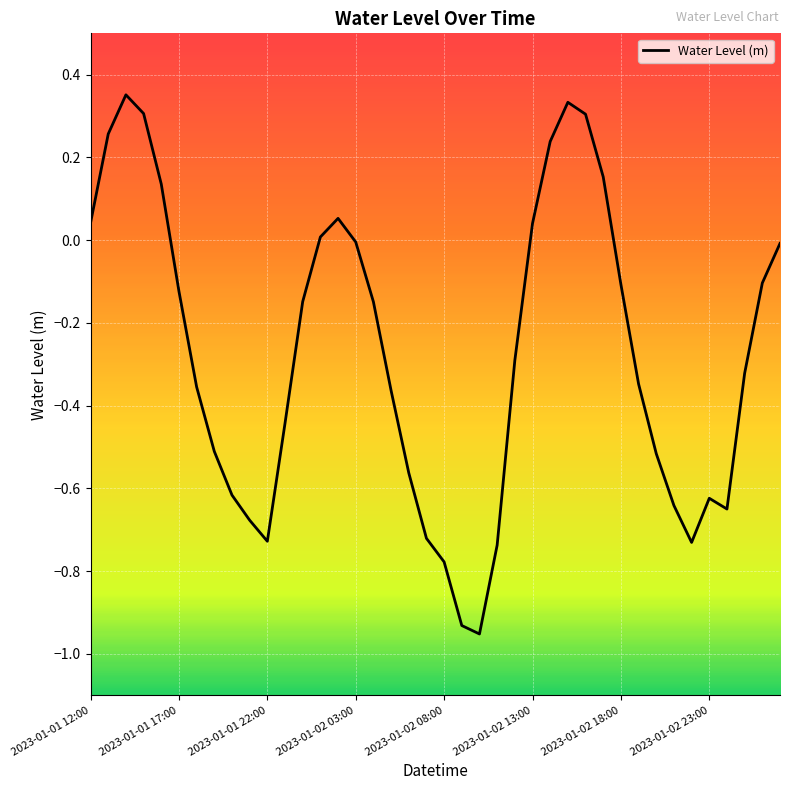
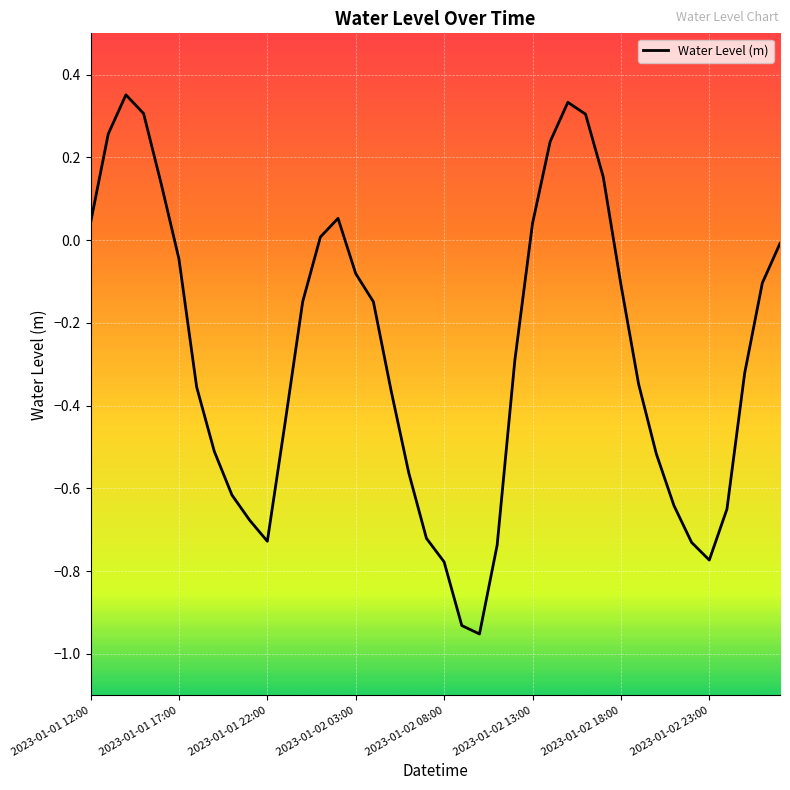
  {
    "2023-01-01 12:00": 0.04,
-   "2023-01-01 17:00": -0.12,
+   "2023-01-01 17:00": -0.05,
    "2023-01-01 22:00": -0.73,
-   "2023-01-02 03:00": 0.00,
+   "2023-01-02 03:00": -0.08,
    "2023-01-02 08:00": -0.78,
    "2023-01-02 13:00": 0.04,
    "2023-01-02 18:00": -0.11,
-   "2023-01-02 23:00": -0.62
+   "2023-01-02 23:00": -0.77
  }
